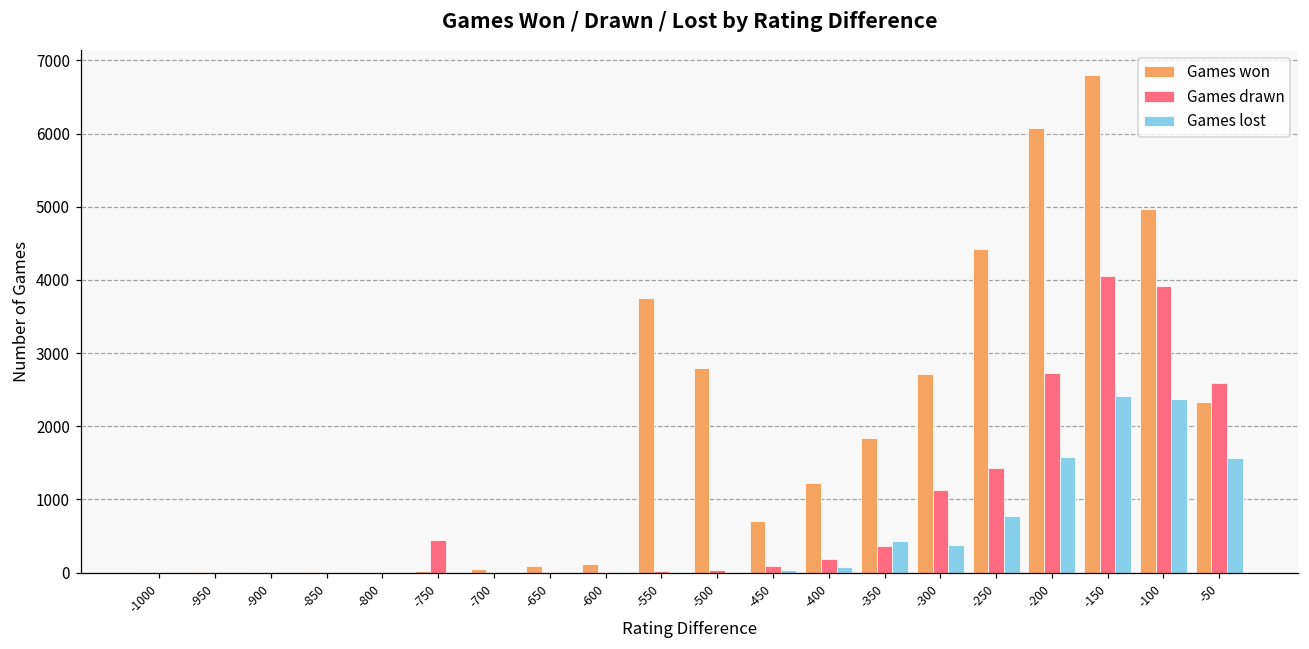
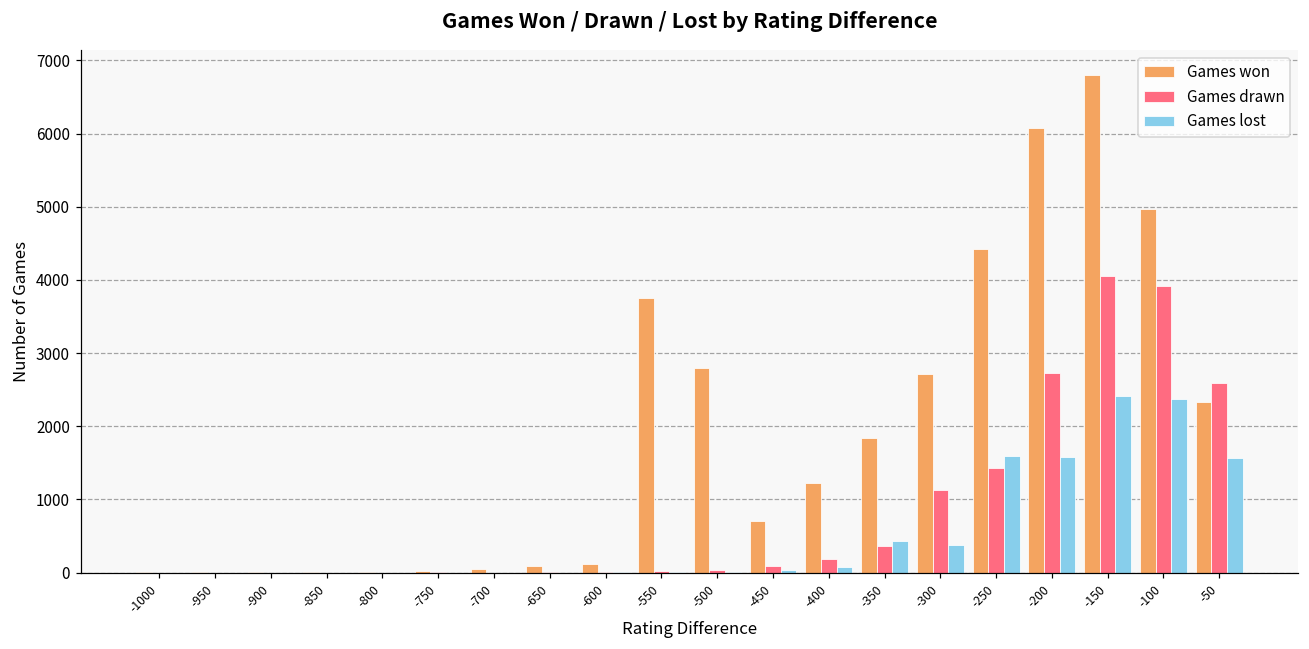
  {
    "Games won": {
      "-700": 100,
      "-650": 100,
      "-600": 100,
      "-550": 3800,
      "-500": 2800,
      "-450": 700,
      "-400": 1200,
      "-350": 1800,
      "-300": 2700,
      "-250": 4400,
      "-200": 6100,
      "-150": 6800,
      "-100": 5000,
      "-50": 2300
    },
    "Games drawn": {
      "-1000": 0,
      "-950": 0,
      "-900": 0,
      "-850": 0,
-     "-750": 400,
+     "-750": 0,
      "-700": 0,
      "-450": 100,
      "-400": 200,
      "-350": 400,
      "-300": 1100,
      "-250": 1400,
      "-200": 2700,
      "-150": 4100,
      "-100": 3900,
      "-50": 2600
    },
    "Games lost": {
      "-1000": 0,
      "-950": 0,
      "-900": 0,
      "-850": 0,
      "-800": 0,
      "-750": 0,
      "-700": 0,
      "-650": 0,
      "-400": 100,
      "-350": 400,
      "-300": 400,
-     "-250": 800,
+     "-250": 1600,
      "-200": 1600,
      "-150": 2400,
      "-100": 2400,
      "-50": 1600
    }
  }
